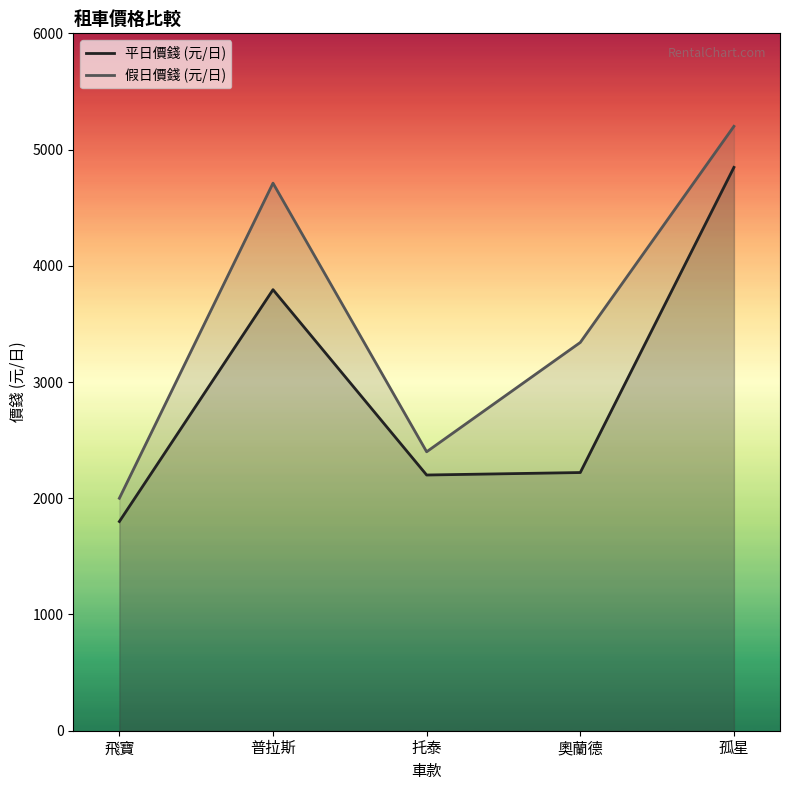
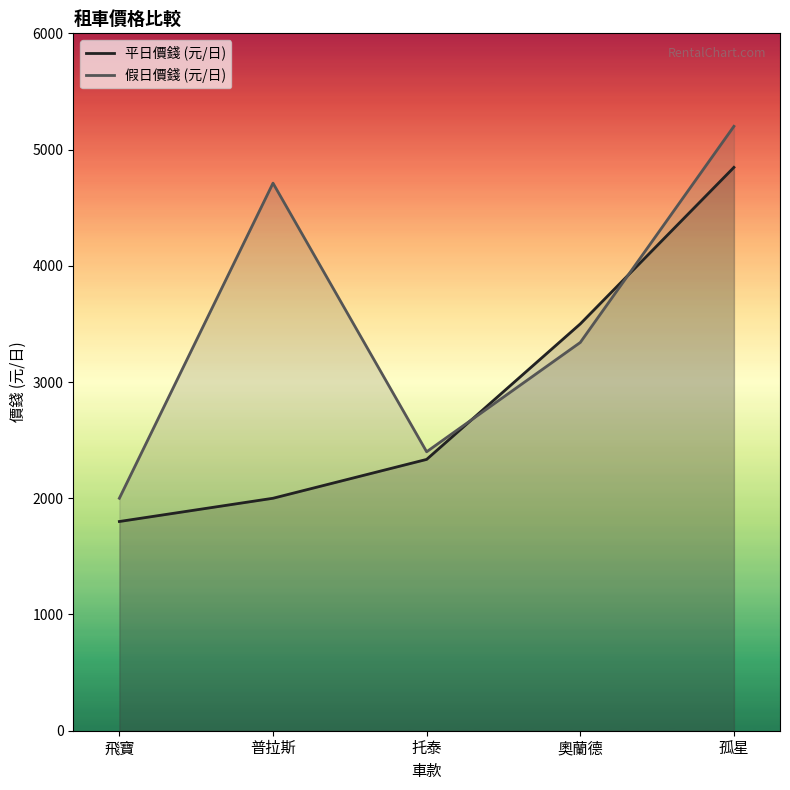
  {
    "平日價錢 (元/日)": {
      "飛寶": 1800,
-     "普拉斯": 3790,
-     "托泰": 2200,
-     "奧蘭德": 2220,
+     "普拉斯": 2000,
+     "托泰": 2330,
+     "奧蘭德": 3500,
      "孤星": 4850
    },
    "假日價錢 (元/日)": {
      "飛寶": 2000,
      "普拉斯": 4710,
      "托泰": 2400,
      "奧蘭德": 3340,
      "孤星": 5200
    }
  }
